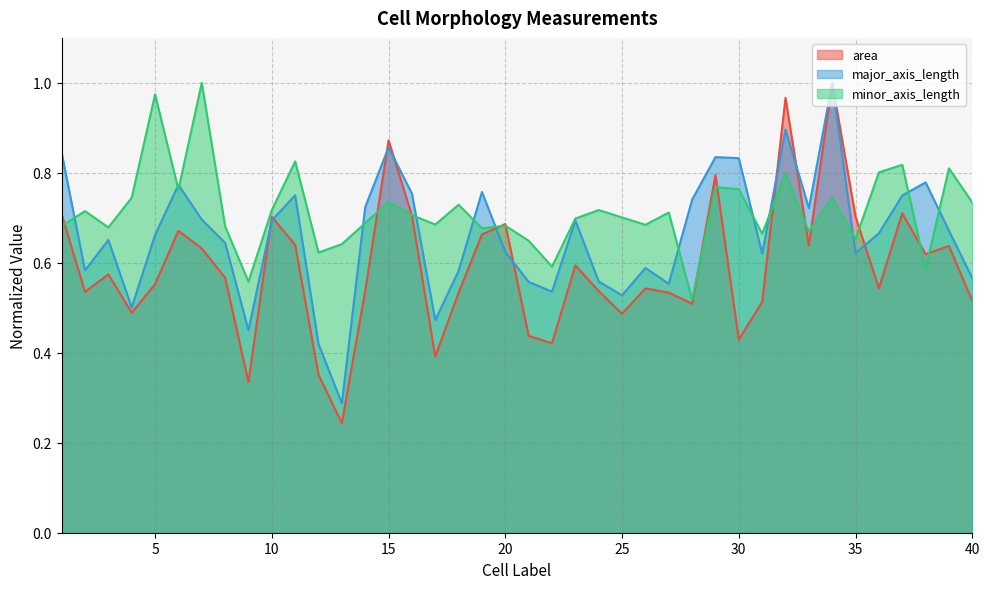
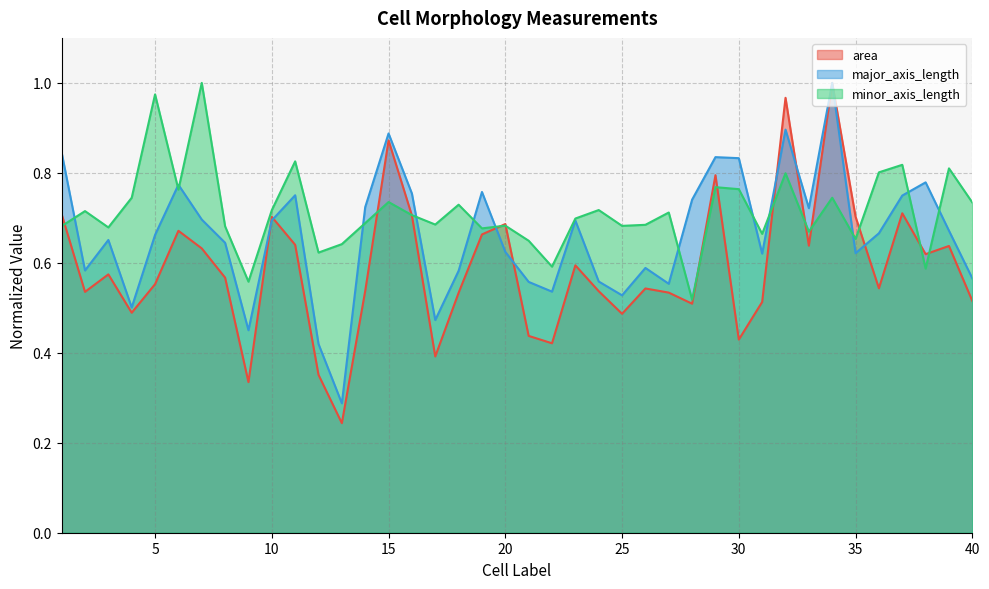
  {
    "area": {
      "5": 0.55,
      "10": 0.70,
      "15": 0.87,
      "25": 0.49,
      "30": 0.43,
      "35": 0.70,
      "40": 0.52
    },
    "major_axis_length": {
      "5": 0.66,
      "10": 0.69,
-     "15": 0.86,
+     "15": 0.89,
      "20": 0.62,
      "25": 0.53,
      "30": 0.83,
      "35": 0.62,
      "40": 0.57
    },
    "minor_axis_length": {
      "5": 0.97,
      "10": 0.72,
      "15": 0.74,
-     "25": 0.70,
+     "25": 0.68,
      "30": 0.76,
      "35": 0.65,
      "40": 0.73
    }
  }
